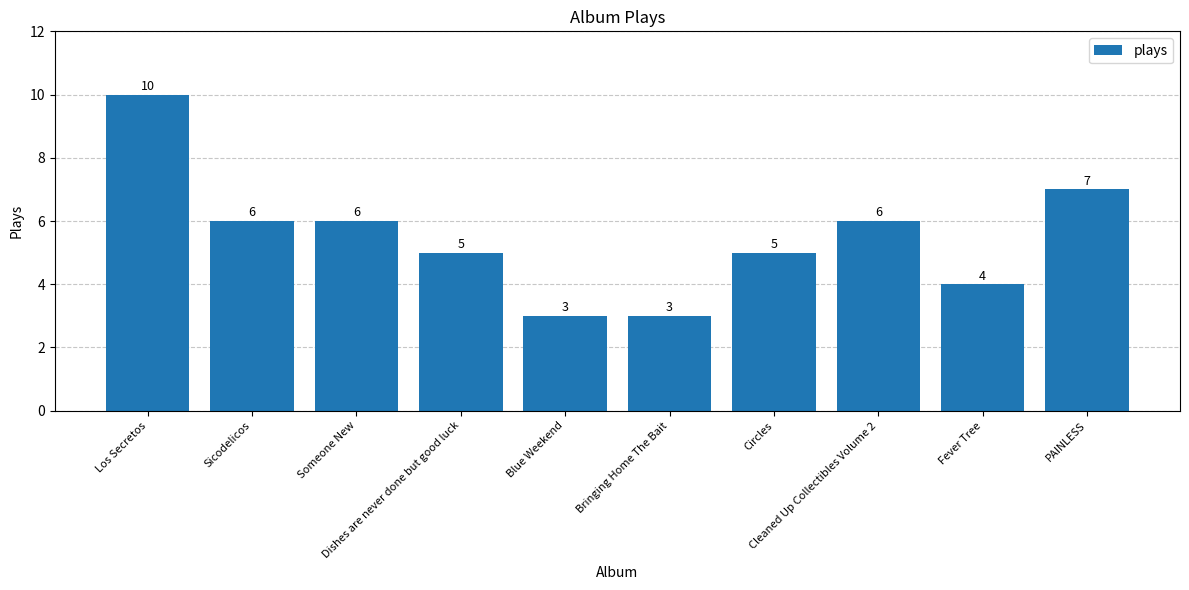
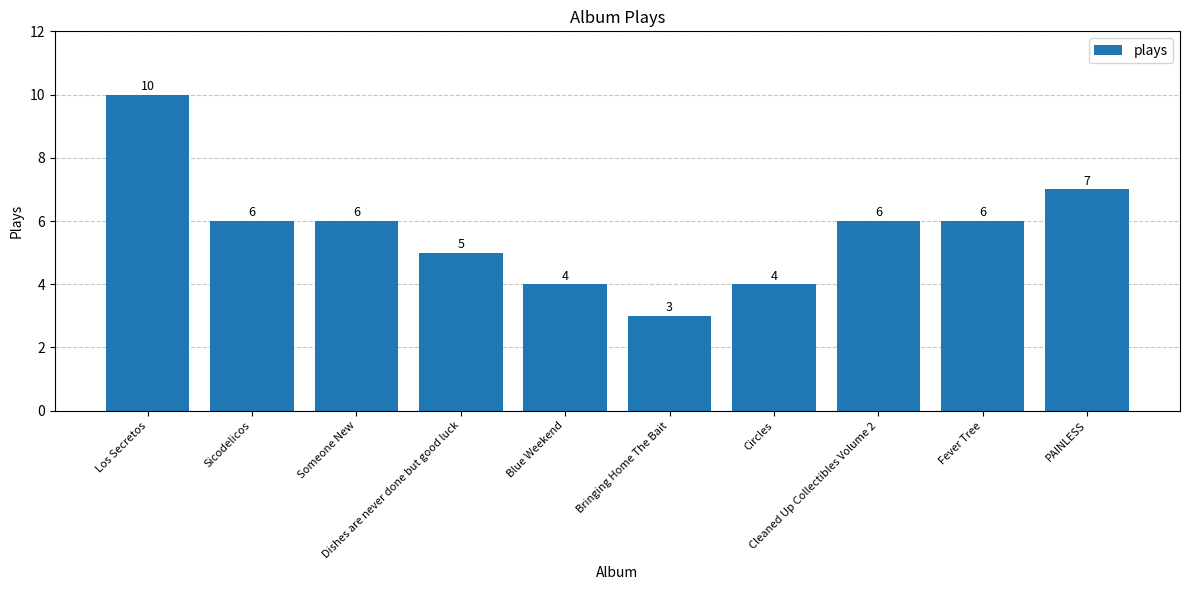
  {
    "Los Secretos": 10,
    "Sicodelicos": 6,
    "Someone New": 6,
    "Dishes are never done but good luck": 5,
-   "Blue Weekend": 3,
+   "Blue Weekend": 4,
    "Bringing Home The Bait": 3,
-   "Circles": 5,
+   "Circles": 4,
    "Cleaned Up Collectibles Volume 2": 6,
-   "Fever Tree": 4,
+   "Fever Tree": 6,
    "PAINLESS": 7
  }
